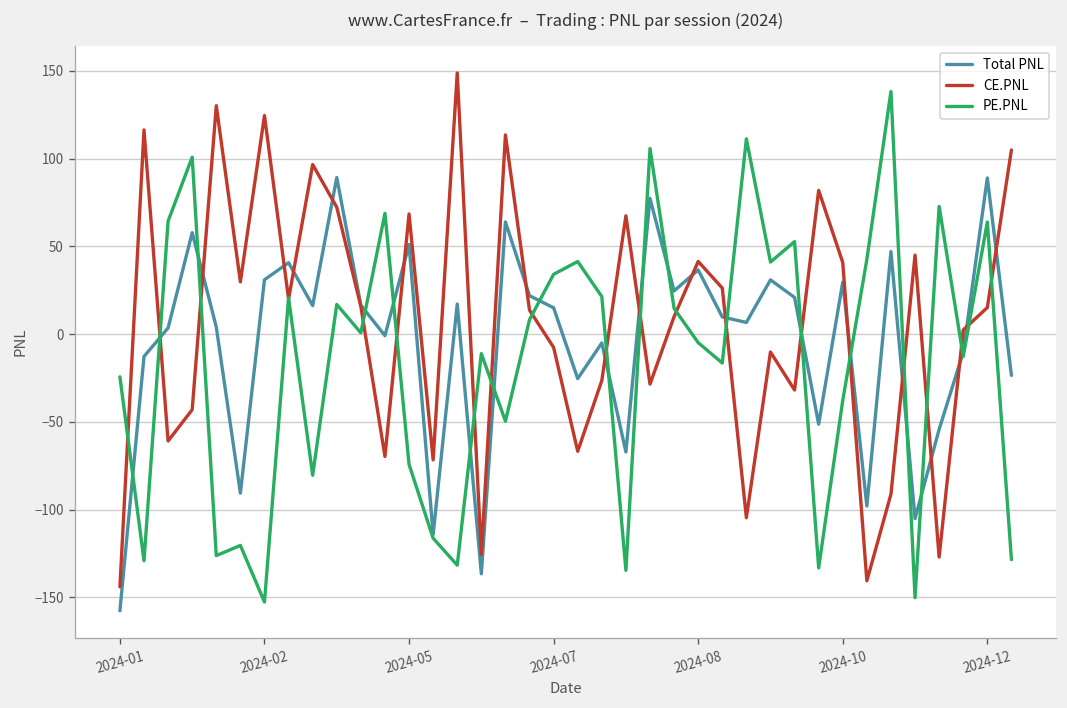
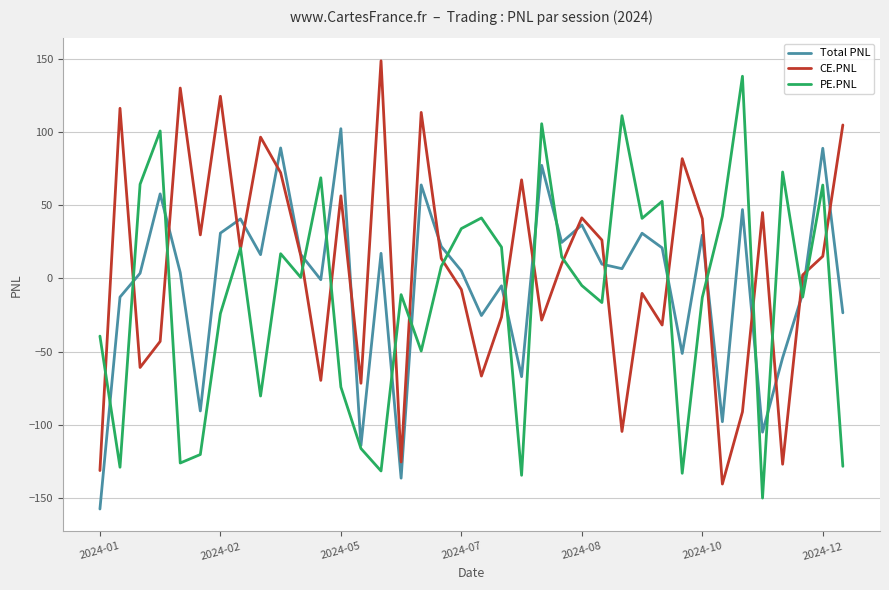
  {
    "Total PNL": {
      "2024-01": -158,
      "2024-02": 31,
-     "2024-05": 51,
-     "2024-07": 15,
+     "2024-05": 102,
+     "2024-07": 5,
      "2024-08": 37,
      "2024-10": 30,
      "2024-12": 89
    },
    "CE.PNL": {
-     "2024-01": -144,
+     "2024-01": -131,
      "2024-02": 125,
-     "2024-05": 69,
+     "2024-05": 57,
      "2024-07": -8,
      "2024-08": 41,
      "2024-10": 41,
      "2024-12": 15
    },
    "PE.PNL": {
-     "2024-01": -24,
-     "2024-02": -153,
+     "2024-01": -39,
+     "2024-02": -24,
      "2024-05": -74,
      "2024-07": 34,
      "2024-08": -5,
-     "2024-10": -38,
+     "2024-10": -13,
      "2024-12": 64
    }
  }
